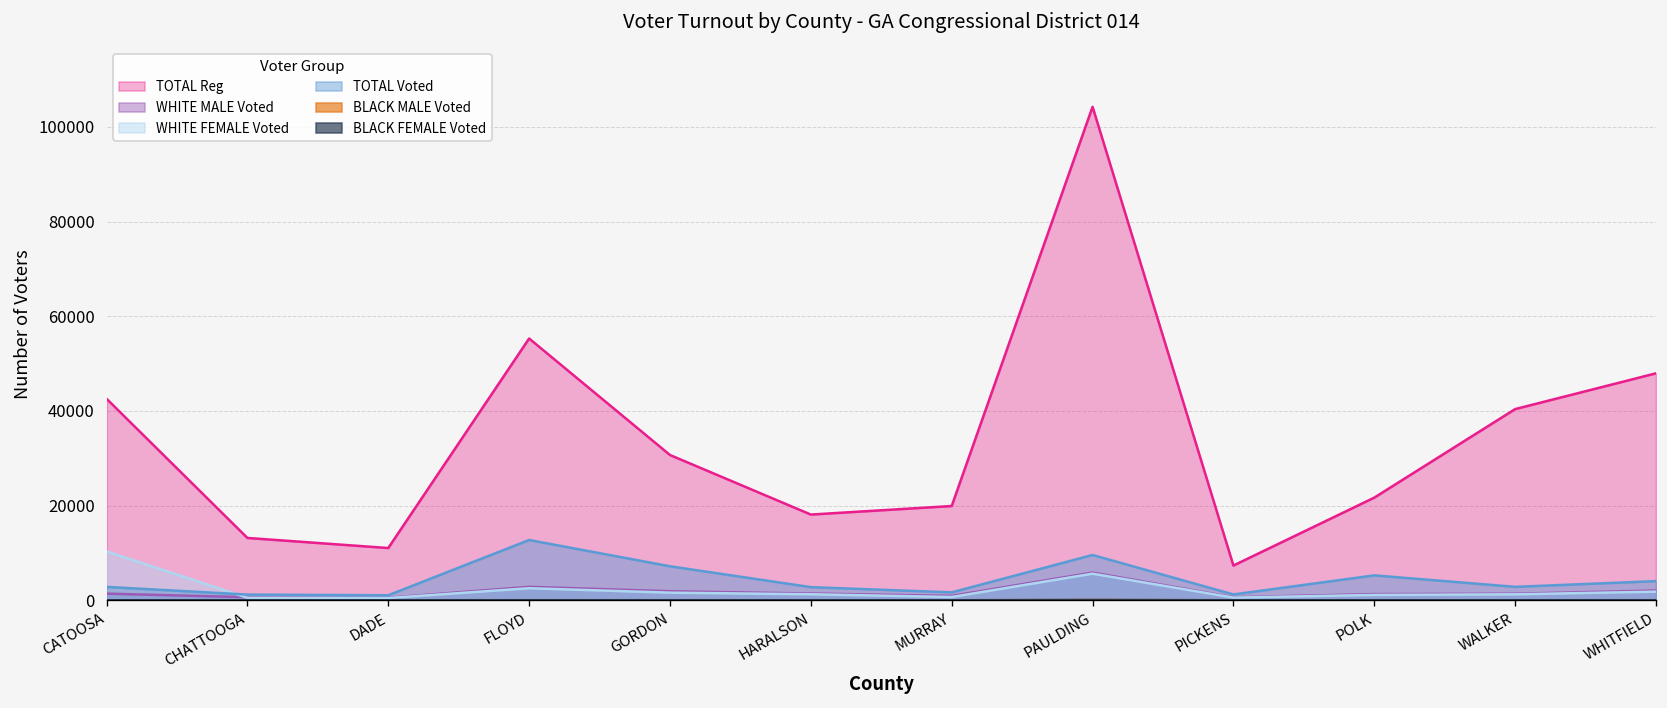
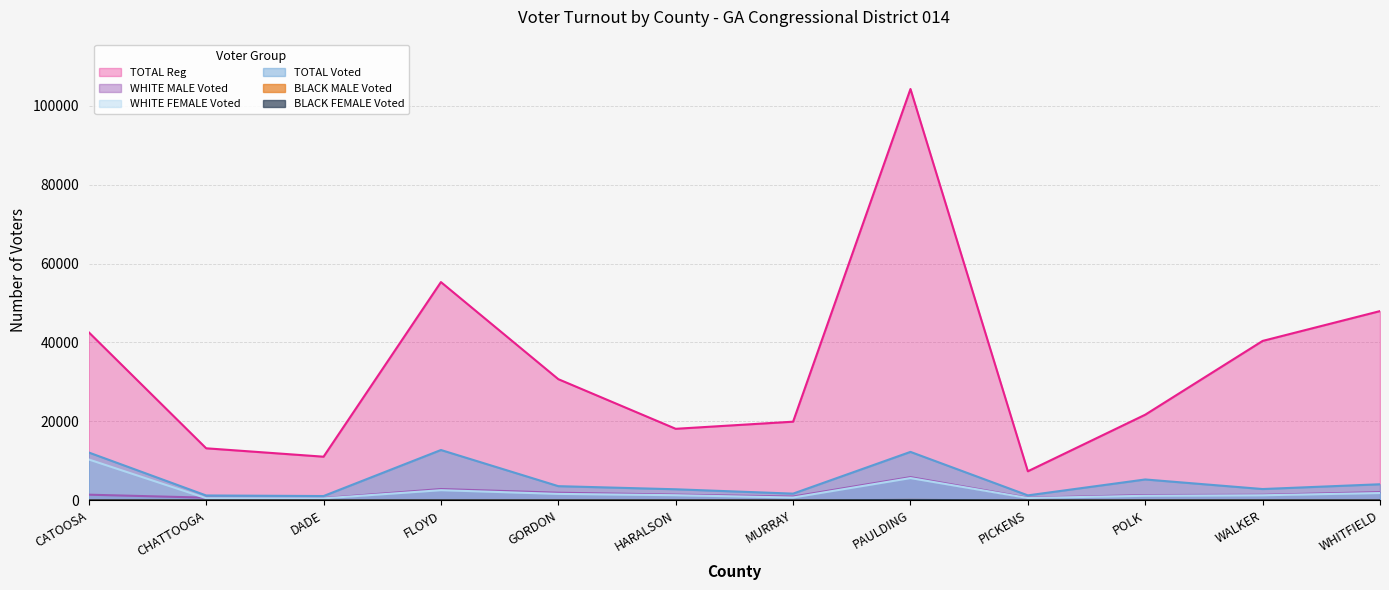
  {
    "WHITE FEMALE Voted": {
      "CATOOSA": 10000
    },
    "TOTAL Voted": {
-     "CATOOSA": 3000,
+     "CATOOSA": 12000,
      "FLOYD": 13000,
-     "GORDON": 7000,
+     "GORDON": 4000,
      "HARALSON": 3000,
      "MURRAY": 2000,
-     "PAULDING": 10000,
+     "PAULDING": 12000,
      "POLK": 5000,
      "WALKER": 3000,
      "WHITFIELD": 4000
    },
    "BLACK FEMALE Voted": {
      "CATOOSA": 0,
      "FLOYD": 0,
      "GORDON": 0,
      "HARALSON": 0,
      "MURRAY": 0,
      "PAULDING": 0,
      "POLK": 0,
      "WALKER": 0,
      "WHITFIELD": 0
    }
  }
